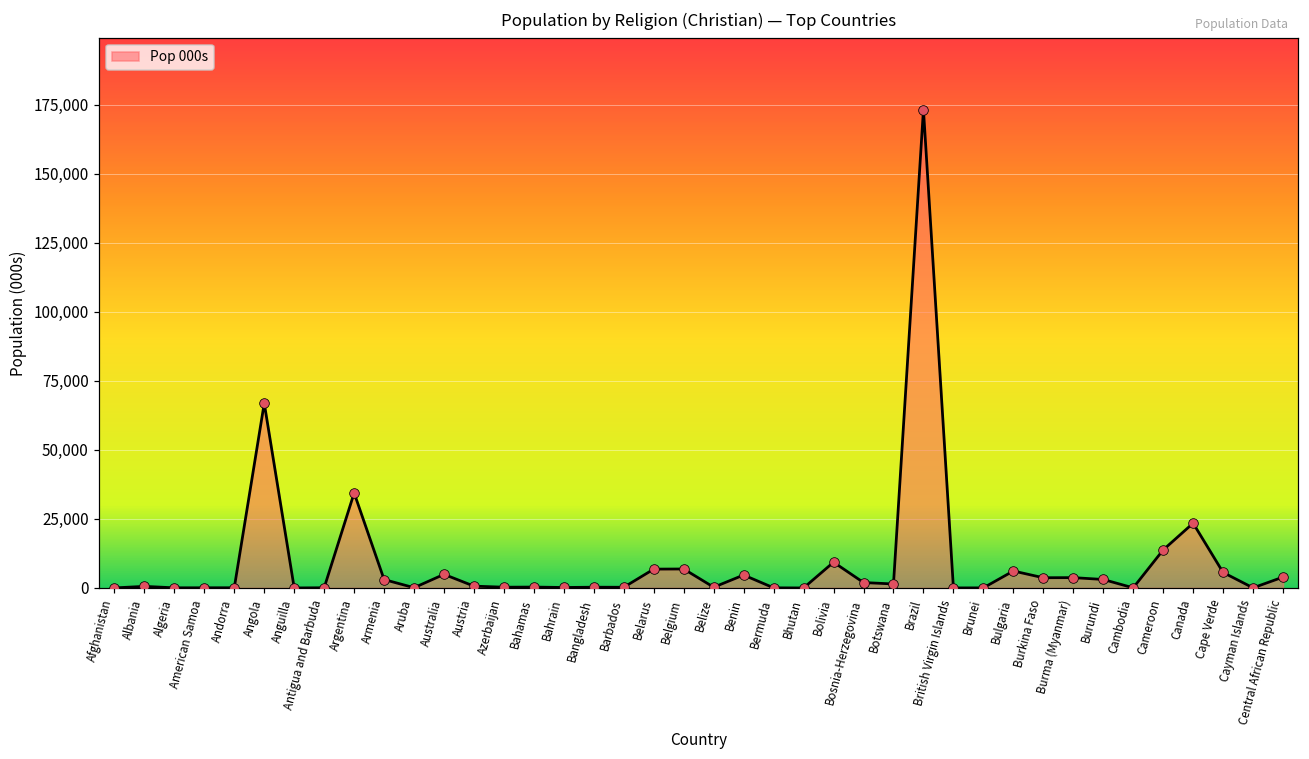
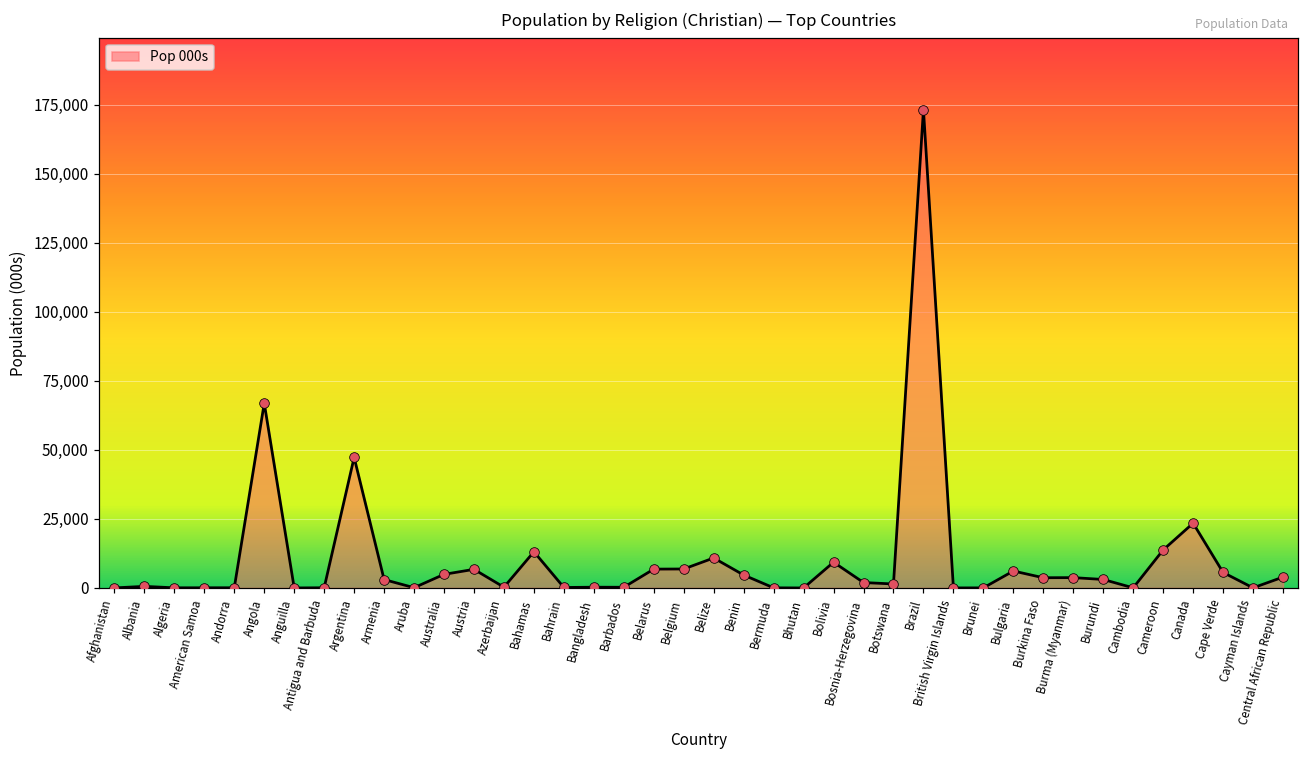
  {
    "Afghanistan": "0",
    "Albania": "1,000",
    "Algeria": "0",
    "American Samoa": "0",
    "Andorra": "0",
    "Angola": "67,000",
    "Anguilla": "0",
    "Antigua and Barbuda": "0",
-   "Argentina": "34,000",
+   "Argentina": "47,000",
    "Armenia": "3,000",
    "Aruba": "0",
    "Australia": "5,000",
-   "Austria": "1,000",
+   "Austria": "7,000",
    "Azerbaijan": "0",
-   "Bahamas": "0",
+   "Bahamas": "13,000",
    "Bahrain": "0",
    "Bangladesh": "0",
    "Barbados": "0",
    "Belarus": "7,000",
    "Belgium": "7,000",
-   "Belize": "0",
+   "Belize": "11,000",
    "Benin": "5,000",
    "Bermuda": "0",
    "Bhutan": "0",
    "Bolivia": "9,000",
    "Bosnia-Herzegovina": "2,000",
    "Botswana": "1,000",
    "Brazil": "173,000",
    "British Virgin Islands": "0",
    "Brunei": "0",
    "Bulgaria": "6,000",
    "Burkina Faso": "4,000",
    "Burma (Myanmar)": "4,000",
    "Burundi": "3,000",
    "Cambodia": "0",
    "Cameroon": "14,000",
    "Canada": "23,000",
    "Cape Verde": "6,000",
    "Cayman Islands": "0",
    "Central African Republic": "4,000"
  }
